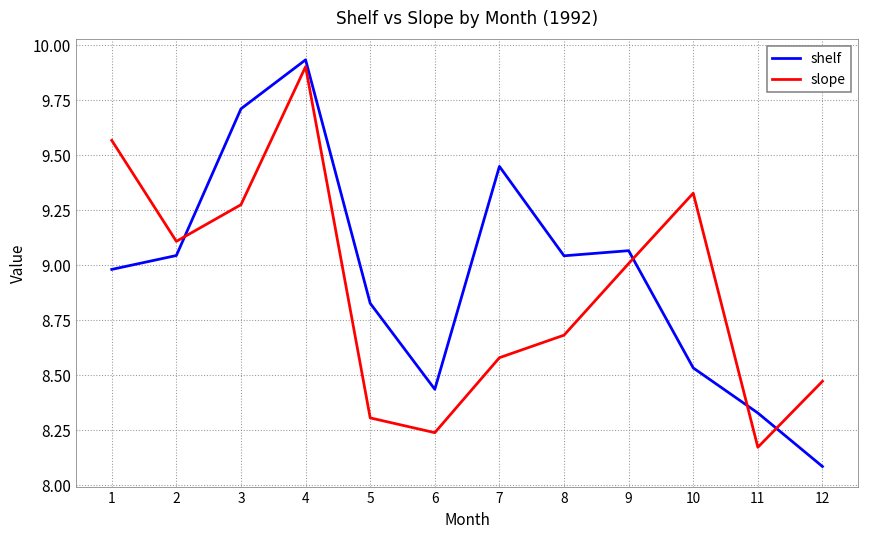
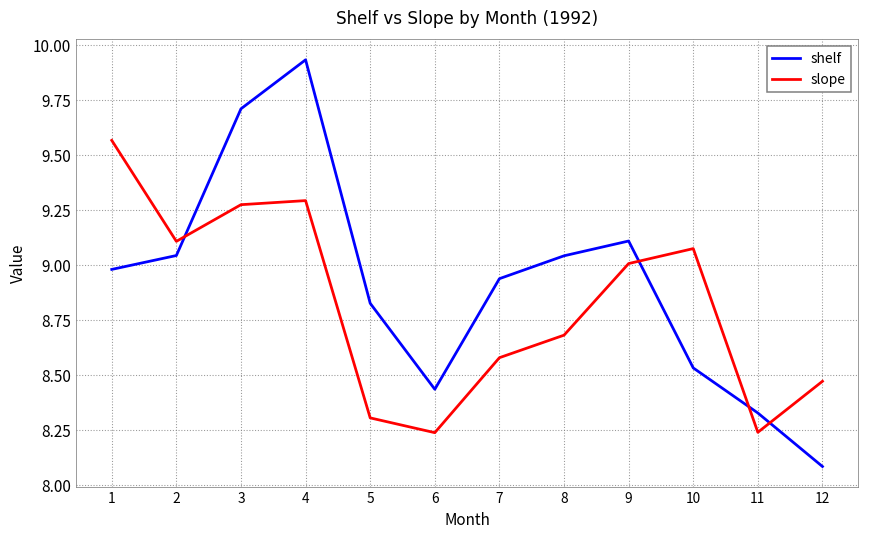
  {
    "shelf": {
      "1": 8.98,
      "2": 9.04,
      "3": 9.71,
      "4": 9.93,
      "5": 8.83,
      "6": 8.44,
-     "7": 9.45,
+     "7": 8.94,
      "8": 9.04,
-     "9": 9.07,
+     "9": 9.11,
      "10": 8.53,
      "11": 8.33,
      "12": 8.08
    },
    "slope": {
      "1": 9.57,
      "2": 9.11,
      "3": 9.27,
-     "4": 9.90,
+     "4": 9.29,
      "5": 8.31,
      "6": 8.24,
      "7": 8.58,
      "8": 8.68,
      "9": 9.01,
-     "10": 9.33,
-     "11": 8.17,
+     "10": 9.08,
+     "11": 8.24,
      "12": 8.47
    }
  }
